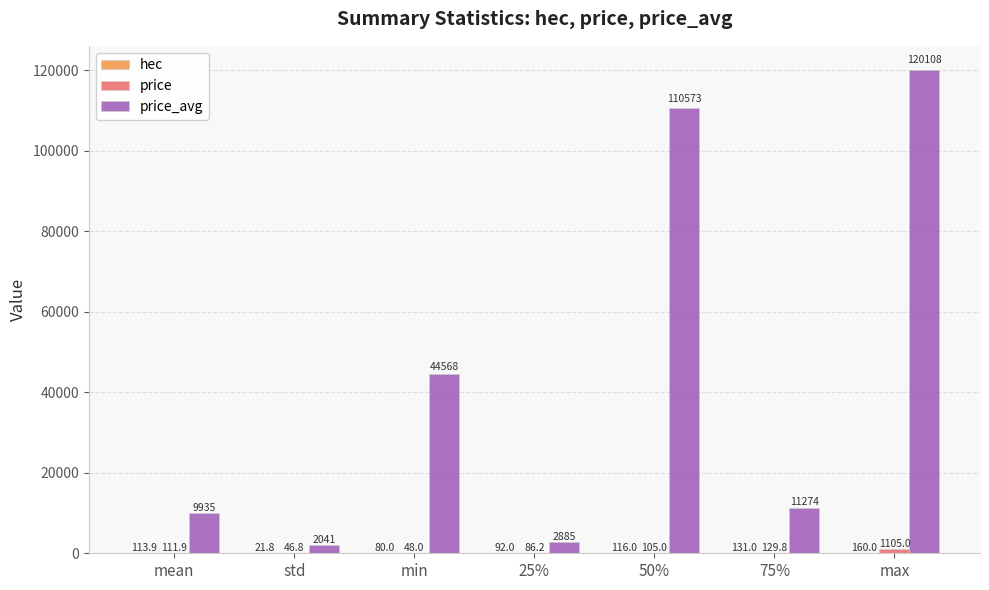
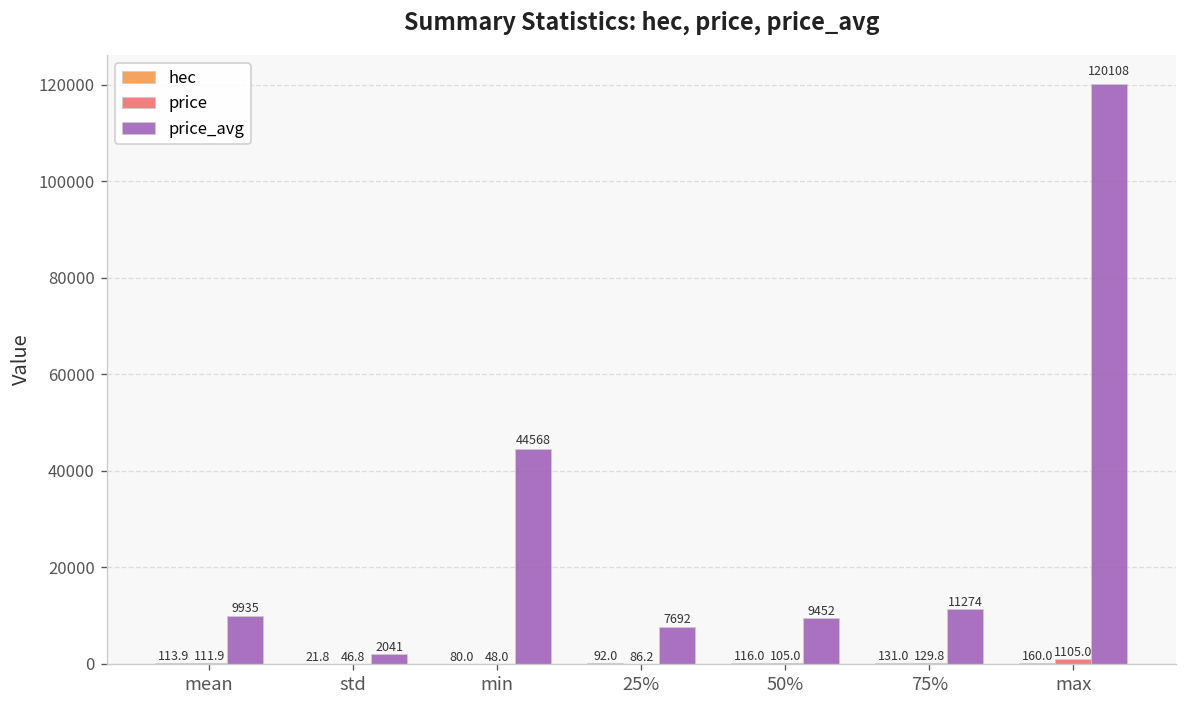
  {
    "price_avg": {
      "mean": 9935,
      "std": 2041,
      "min": 44568,
-     "25%": 2885,
-     "50%": 110573,
+     "25%": 7692,
+     "50%": 9452,
      "75%": 11274,
      "max": 120108
    }
  }
